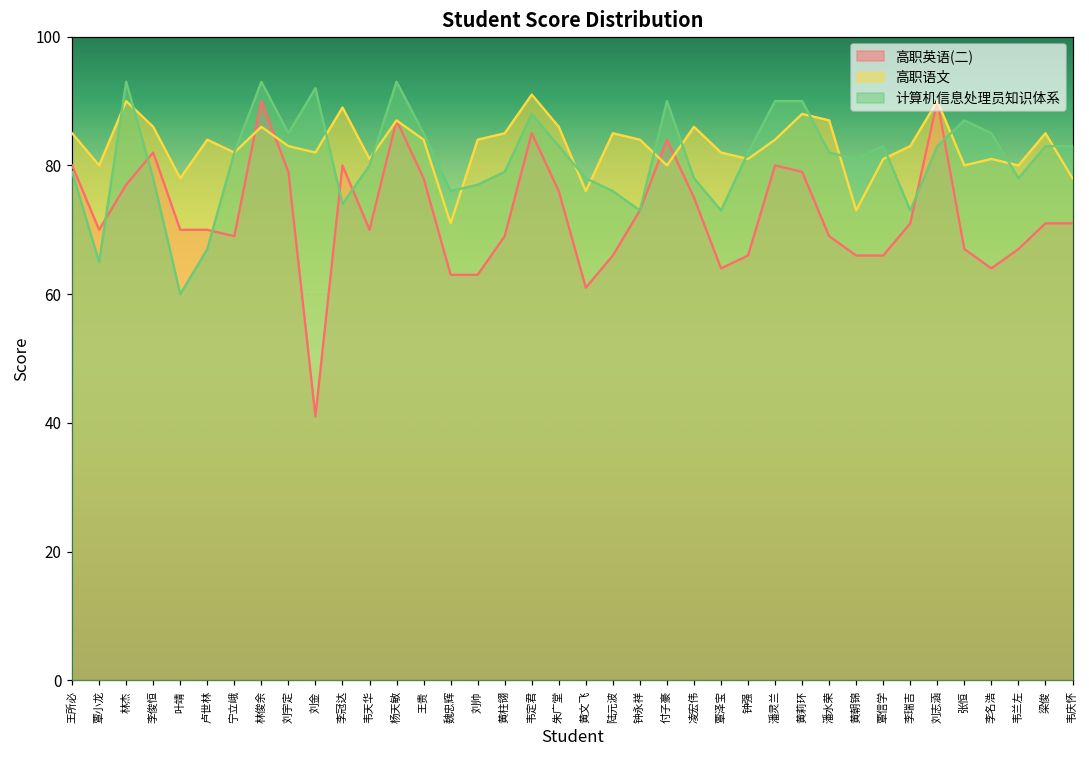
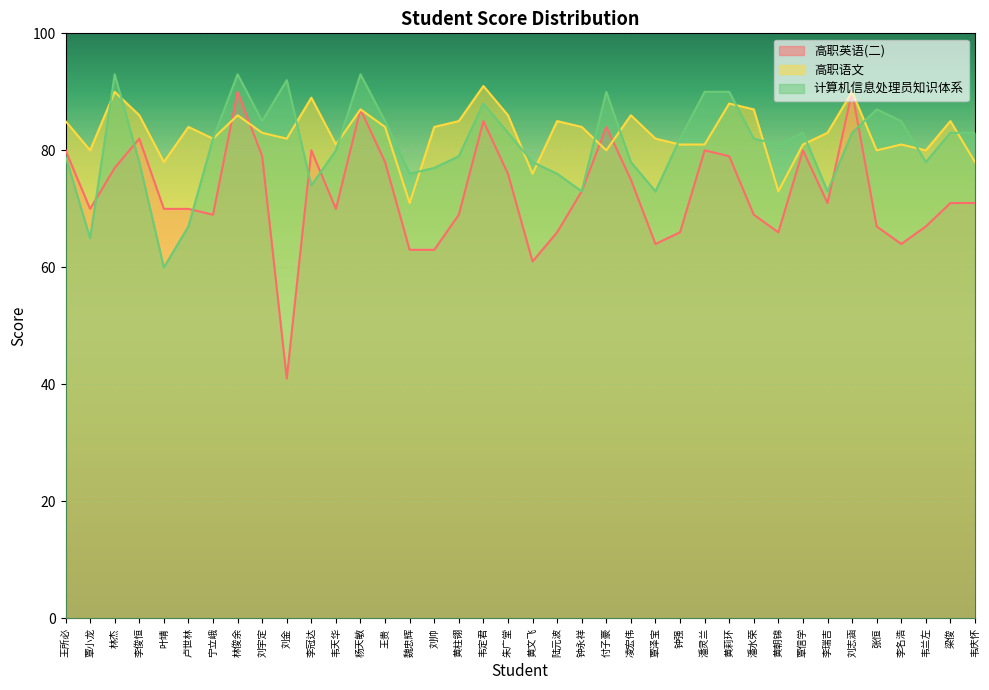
  {
    "高职英语(二)": {
      "王所必": 80,
      "覃小龙": 70,
      "林杰": 77,
      "李俊恒": 82,
      "叶靖": 70,
      "卢世林": 70,
      "宁立峨": 69,
      "林俊余": 90,
      "刘宇定": 79,
      "刘金": 41,
      "李冠达": 80,
      "韦天华": 70,
      "王贵": 78,
      "魏忠辉": 63,
      "刘帅": 63,
      "黄柱翎": 69,
      "韦定君": 85,
      "朱广堂": 76,
      "黄文飞": 61,
      "陆元波": 66,
      "付子豪": 84,
      "凌宏伟": 75,
      "覃泽宝": 64,
      "钟强": 66,
      "潘灵兰": 80,
      "黄莉环": 79,
      "潘水荣": 69,
      "黄朝锦": 66,
-     "覃信学": 66,
+     "覃信学": 80,
      "李瑞吉": 71,
      "张恒": 67,
      "李名浩": 64,
      "韦兰左": 67,
      "梁俊": 71,
      "韦庆怀": 71
    },
    "高职语文": {
      "王所必": 85,
      "覃小龙": 80,
      "林杰": 90,
      "李俊恒": 86,
      "叶靖": 78,
      "卢世林": 84,
      "林俊余": 86,
      "刘宇定": 83,
      "刘金": 82,
      "李冠达": 89,
      "韦天华": 81,
      "王贵": 84,
      "魏忠辉": 71,
      "刘帅": 84,
      "黄柱翎": 85,
      "韦定君": 91,
      "朱广堂": 86,
      "黄文飞": 76,
      "陆元波": 85,
      "钟永祥": 84,
      "付子豪": 80,
      "凌宏伟": 86,
      "覃泽宝": 82,
      "钟强": 81,
-     "潘灵兰": 84,
+     "潘灵兰": 81,
      "黄莉环": 88,
      "潘水荣": 87,
      "黄朝锦": 73,
      "覃信学": 81,
      "李瑞吉": 83,
      "张恒": 80,
      "李名浩": 81,
      "韦兰左": 80,
      "梁俊": 85,
      "韦庆怀": 78
    },
    "计算机信息处理员知识体系": {
      "王所必": 79,
      "覃小龙": 65,
      "林杰": 93,
      "李俊恒": 78,
      "叶靖": 60,
      "卢世林": 67,
      "林俊余": 93,
      "刘宇定": 85,
      "刘金": 92,
      "李冠达": 74,
      "韦天华": 80,
      "杨天敏": 93,
      "王贵": 85,
      "魏忠辉": 76,
      "刘帅": 77,
      "黄柱翎": 79,
      "韦定君": 88,
      "朱广堂": 83,
      "黄文飞": 78,
      "陆元波": 76,
      "付子豪": 90,
      "凌宏伟": 78,
      "覃泽宝": 73,
      "钟强": 82,
      "潘灵兰": 90,
      "黄莉环": 90,
      "潘水荣": 82,
      "黄朝锦": 81,
      "覃信学": 83,
      "李瑞吉": 73,
      "刘志涵": 83,
      "张恒": 87,
      "李名浩": 85,
      "韦兰左": 78,
      "梁俊": 83,
      "韦庆怀": 83
    }
  }
